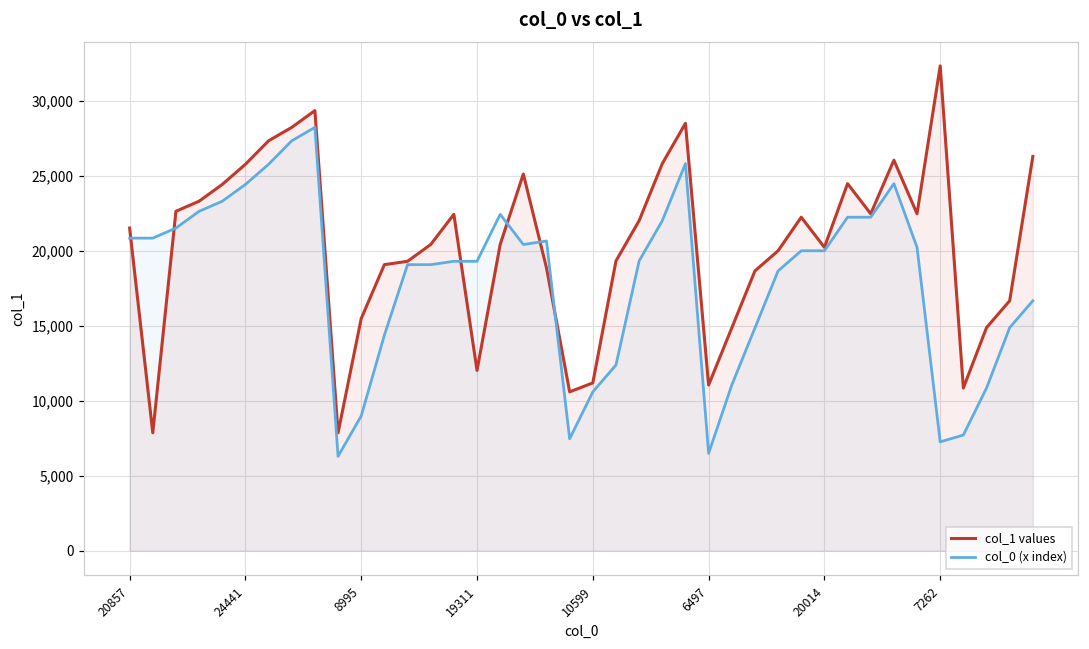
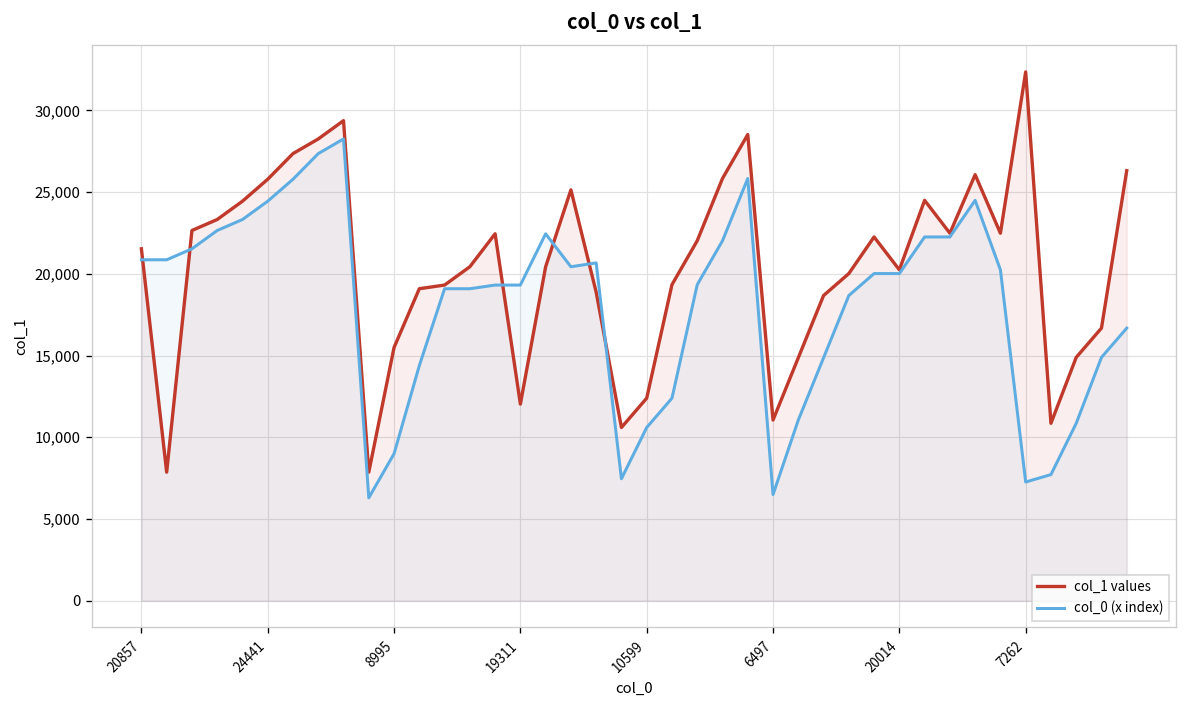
  {
    "col_1 values": {
      "20857": "21,500",
      "24441": "25,800",
      "8995": "15,500",
      "19311": "12,000",
-     "10599": "11,200",
+     "10599": "12,400",
      "6497": "11,100",
      "20014": "20,200",
      "7262": "32,400"
    },
    "col_0 (x index)": {
      "20857": "20,900",
      "24441": "24,400",
      "8995": "9,000",
      "19311": "19,300",
      "10599": "10,600",
      "6497": "6,500",
      "20014": "20,000",
      "7262": "7,300"
    }
  }
